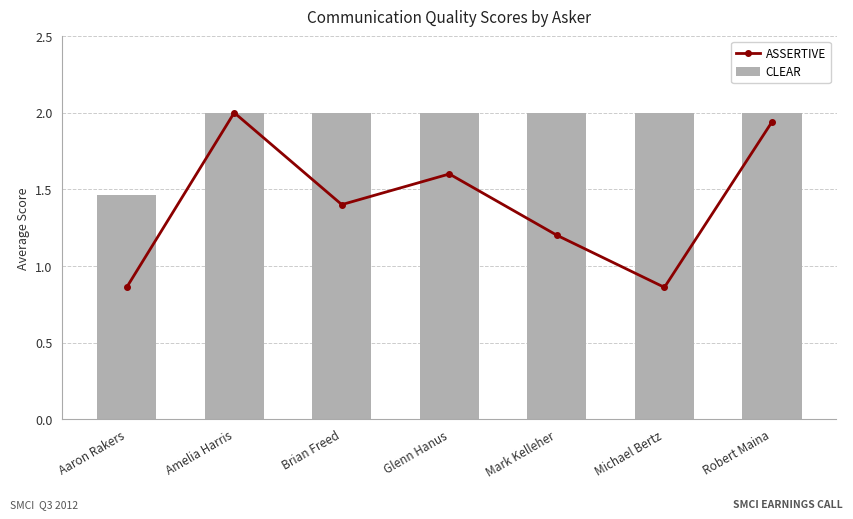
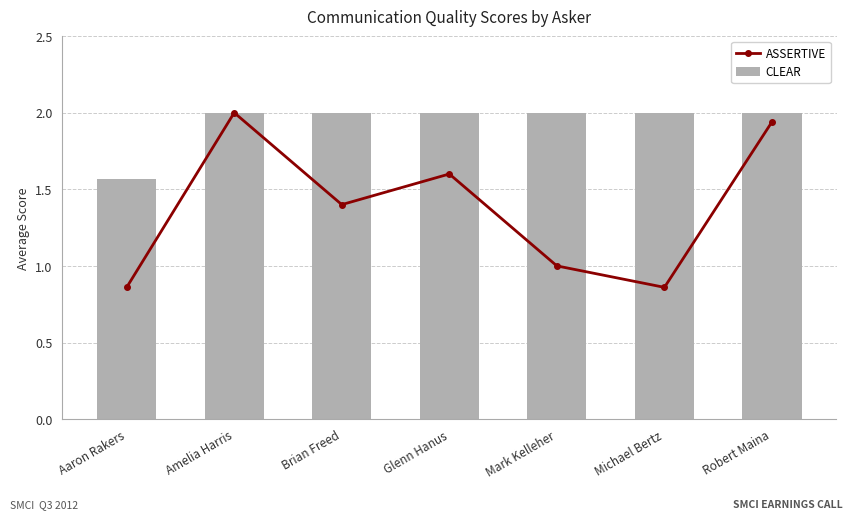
  {
    "CLEAR": {
-     "Aaron Rakers": 1.46,
+     "Aaron Rakers": 1.57,
      "Amelia Harris": 2.00,
      "Brian Freed": 2.00,
      "Glenn Hanus": 2.00,
      "Mark Kelleher": 2.00,
      "Michael Bertz": 2.00,
      "Robert Maina": 2.00
    },
    "ASSERTIVE": {
      "Aaron Rakers": 0.86,
      "Amelia Harris": 2.0,
      "Brian Freed": 1.4,
      "Glenn Hanus": 1.6,
-     "Mark Kelleher": 1.2,
+     "Mark Kelleher": 1.0,
      "Michael Bertz": 0.86,
      "Robert Maina": 1.94
    }
  }
